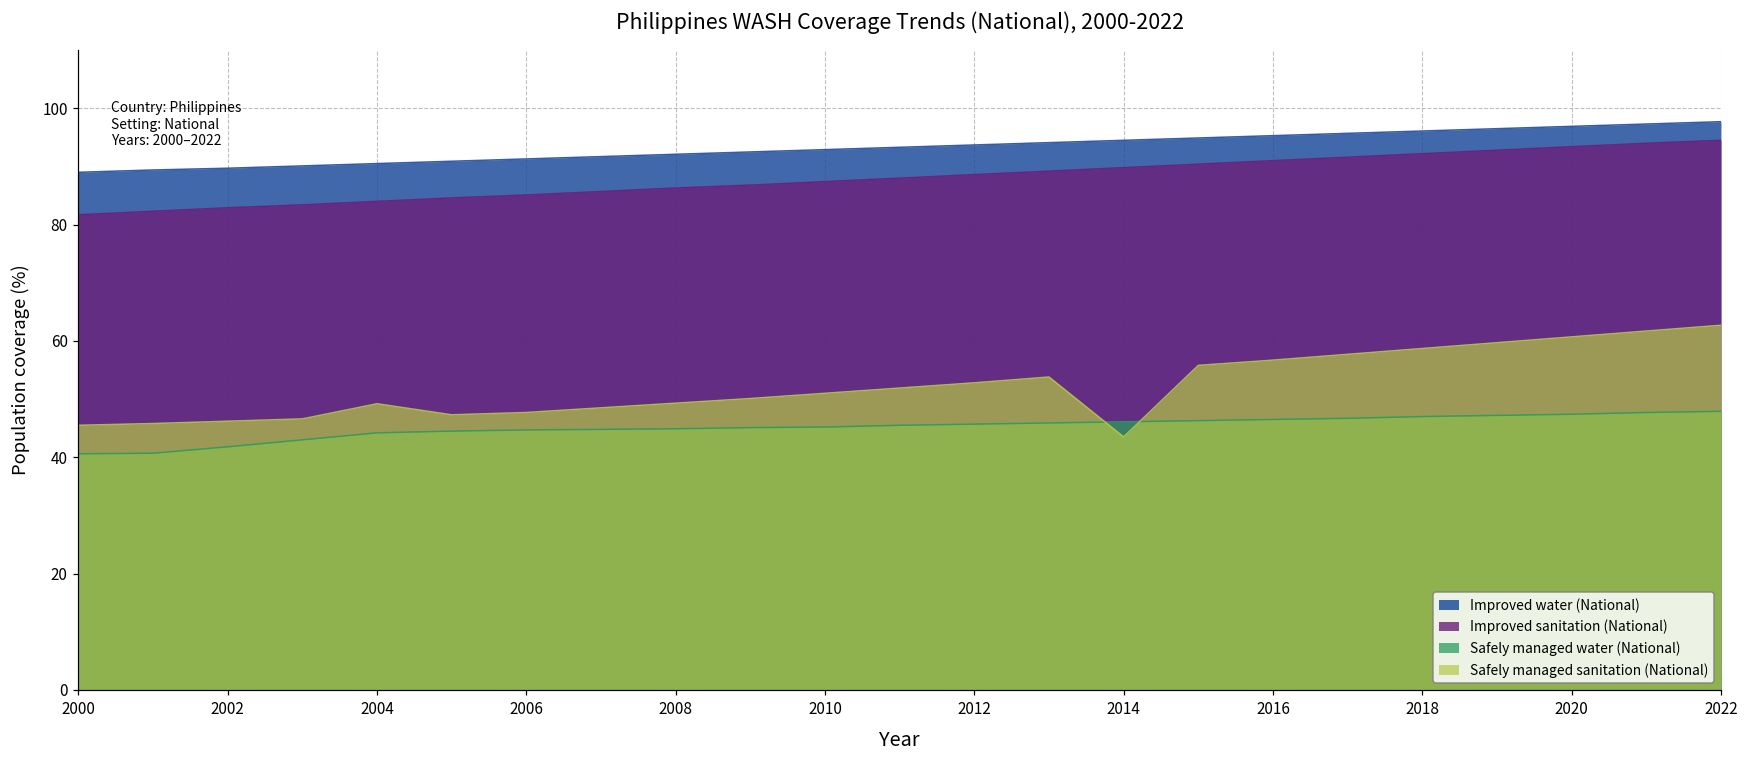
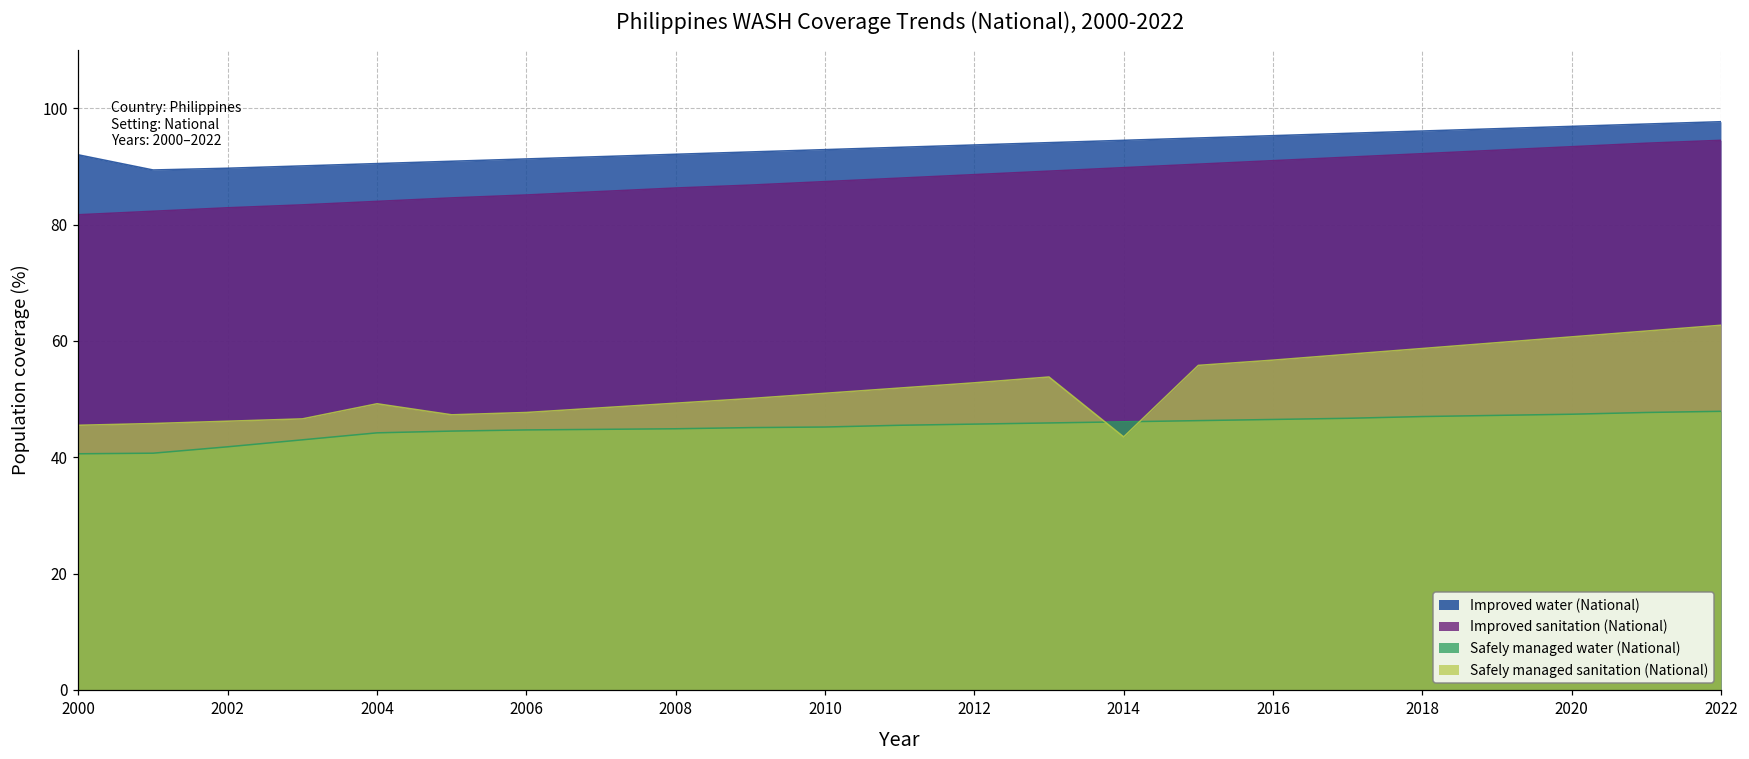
  {
    "Improved water (National)": {
-     "2000": 89,
+     "2000": 92,
      "2004": 91,
      "2006": 91,
      "2008": 92,
      "2010": 93,
      "2012": 94,
      "2014": 95,
      "2016": 95,
      "2018": 96,
      "2020": 97,
      "2022": 98
    },
    "Improved sanitation (National)": {
      "2000": 82,
      "2002": 83,
      "2004": 84,
      "2006": 85,
      "2008": 86,
      "2010": 87,
      "2012": 89,
      "2014": 90,
      "2016": 91,
      "2018": 92,
      "2020": 93,
      "2022": 95
    },
    "Safely managed water (National)": {
      "2000": 41,
      "2002": 42,
      "2004": 44,
      "2006": 45,
      "2008": 45,
      "2010": 45,
      "2012": 46,
      "2014": 46,
      "2016": 47,
      "2018": 47,
      "2020": 47,
      "2022": 48
    },
    "Safely managed sanitation (National)": {
      "2000": 46,
      "2002": 46,
      "2004": 49,
      "2006": 48,
      "2008": 49,
      "2010": 51,
      "2012": 53,
      "2014": 44,
      "2016": 57,
      "2018": 59,
      "2020": 61,
      "2022": 63
    }
  }
